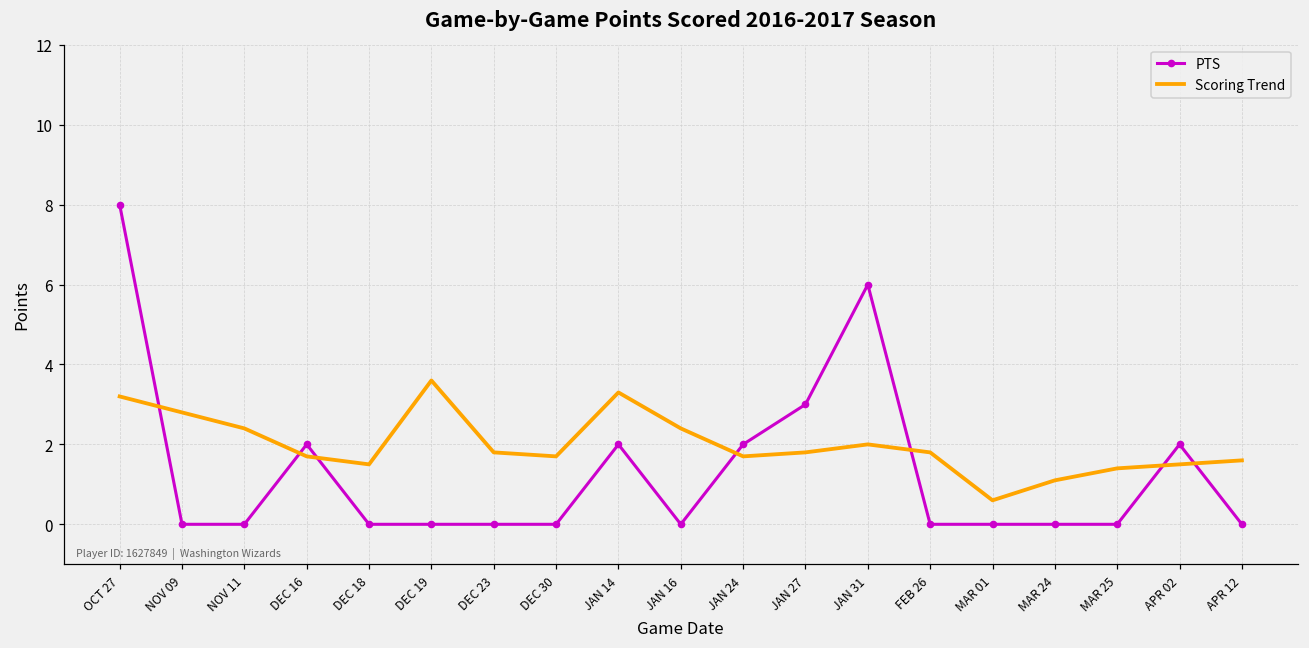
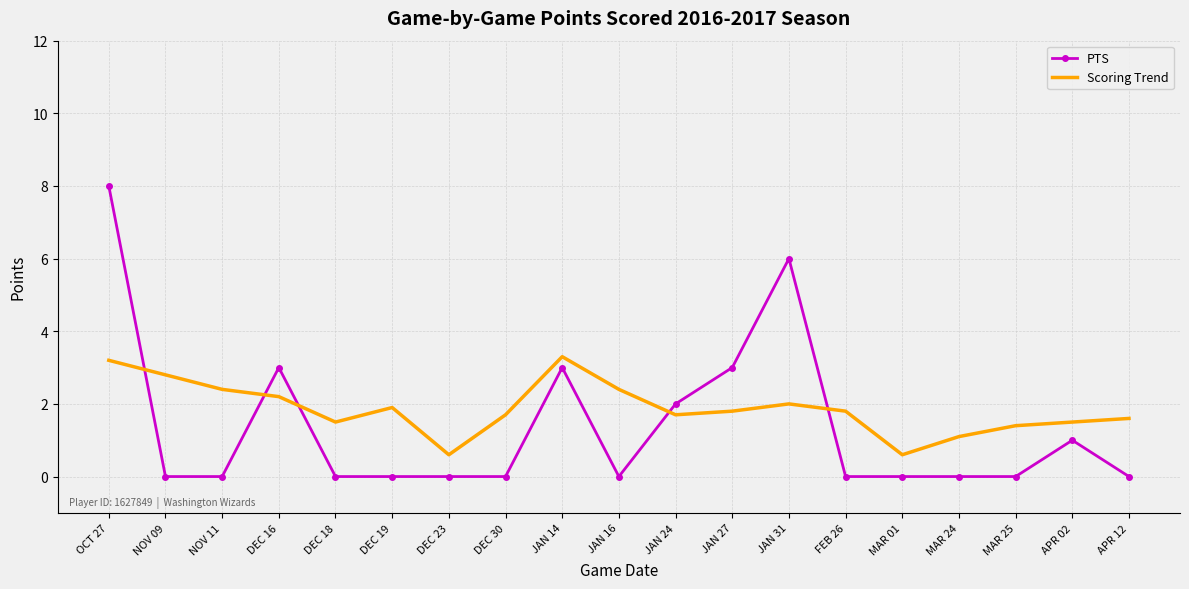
  {
    "PTS": {
      "OCT 27": 8,
-     "DEC 16": 2,
+     "DEC 16": 3,
      "DEC 18": 0,
      "DEC 19": 0,
      "DEC 23": 0,
      "DEC 30": 0,
-     "JAN 14": 2,
+     "JAN 14": 3,
      "JAN 16": 0,
      "JAN 24": 2,
      "JAN 27": 3,
      "JAN 31": 6,
      "FEB 26": 0,
      "MAR 01": 0,
      "MAR 24": 0,
      "MAR 25": 0,
-     "APR 02": 2,
+     "APR 02": 1,
      "APR 12": 0
    },
    "Scoring Trend": {
      "OCT 27": 3.2,
      "NOV 09": 2.8,
      "NOV 11": 2.4,
-     "DEC 16": 1.7,
+     "DEC 16": 2.2,
      "DEC 18": 1.5,
-     "DEC 19": 3.6,
-     "DEC 23": 1.8,
+     "DEC 19": 1.9,
+     "DEC 23": 0.6,
      "DEC 30": 1.7,
      "JAN 14": 3.3,
      "JAN 16": 2.4,
      "JAN 24": 1.7,
      "JAN 27": 1.8,
      "JAN 31": 2.0,
      "FEB 26": 1.8,
      "MAR 01": 0.6,
      "MAR 24": 1.1,
      "MAR 25": 1.4,
      "APR 02": 1.5,
      "APR 12": 1.6
    }
  }
